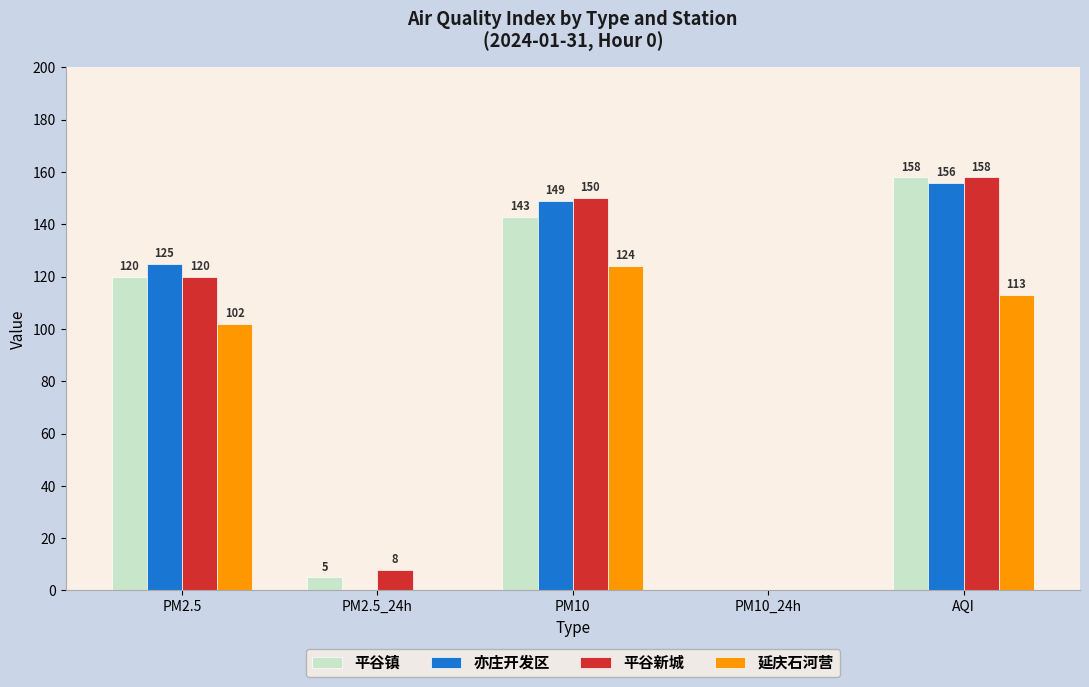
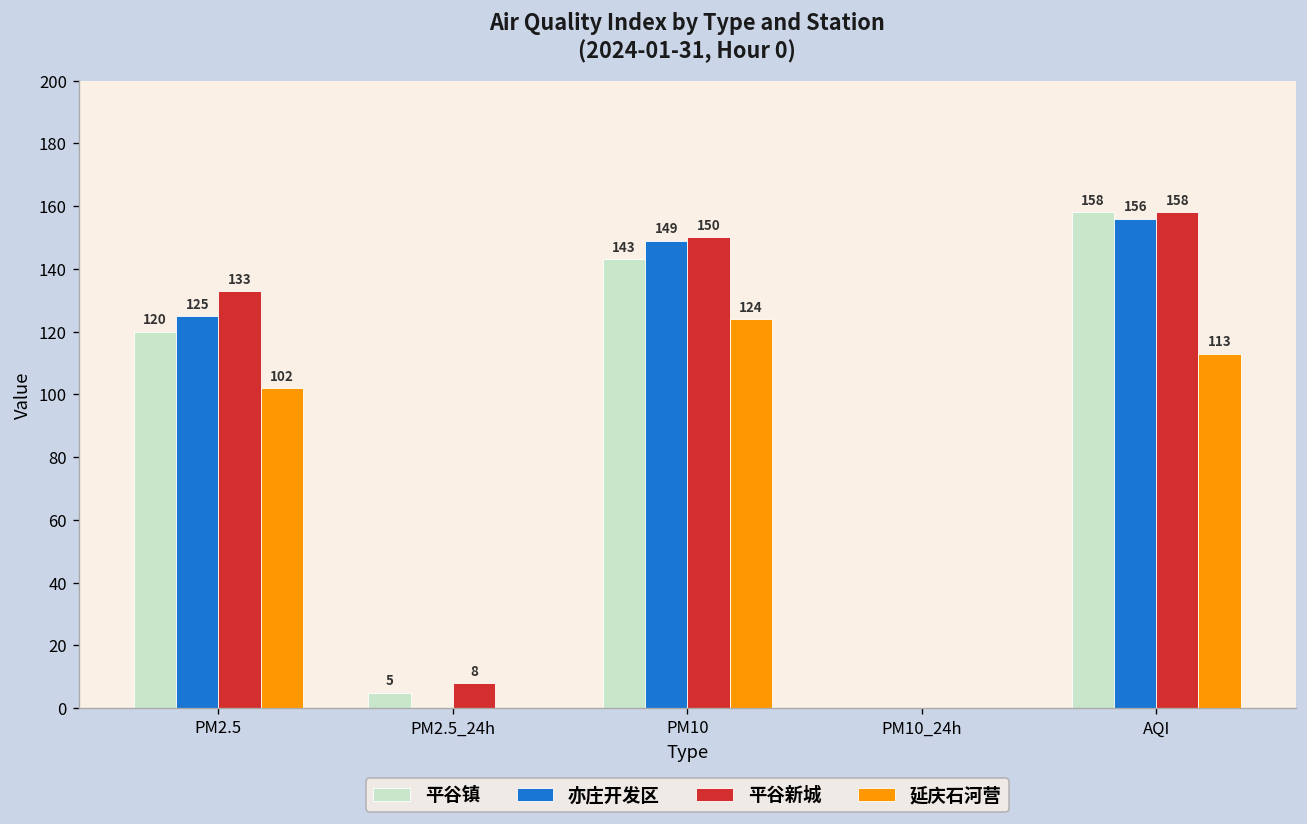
  {
    "平谷镇": {
      "PM2.5": 120,
      "PM2.5_24h": 5,
      "PM10": 143,
      "AQI": 158
    },
    "亦庄开发区": {
      "PM2.5": 125,
      "PM10": 149,
      "AQI": 156
    },
    "平谷新城": {
-     "PM2.5": 120,
+     "PM2.5": 133,
      "PM2.5_24h": 8,
      "PM10": 150,
      "AQI": 158
    },
    "延庆石河营": {
      "PM2.5": 102,
      "PM10": 124,
      "AQI": 113
    }
  }
